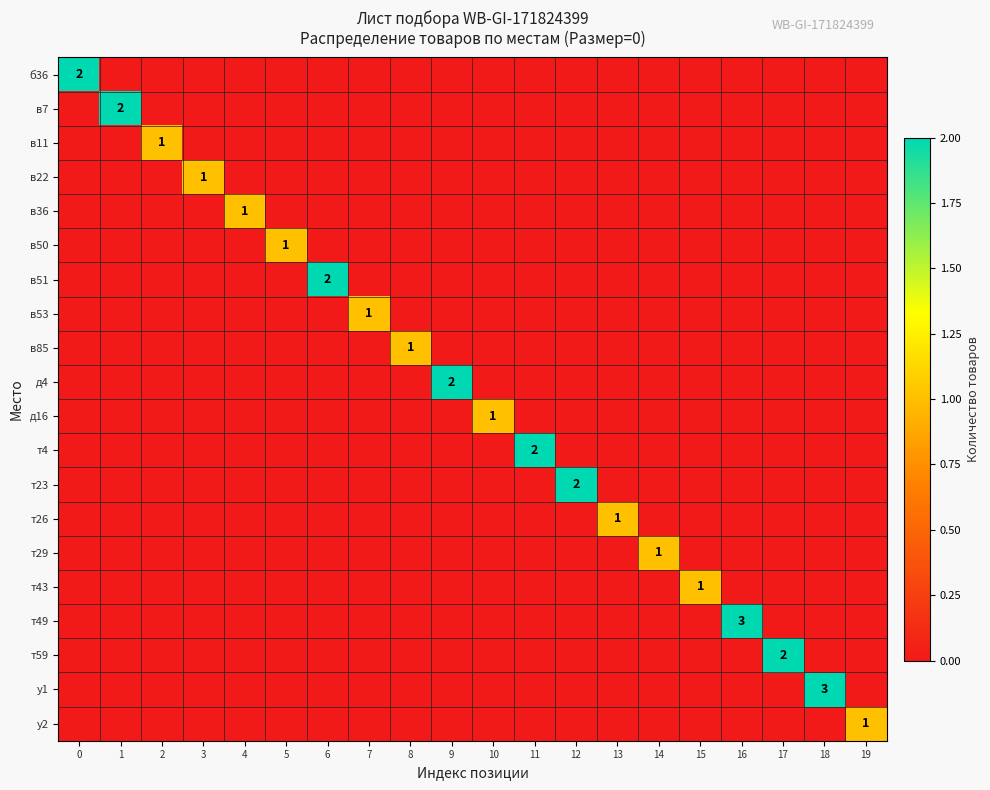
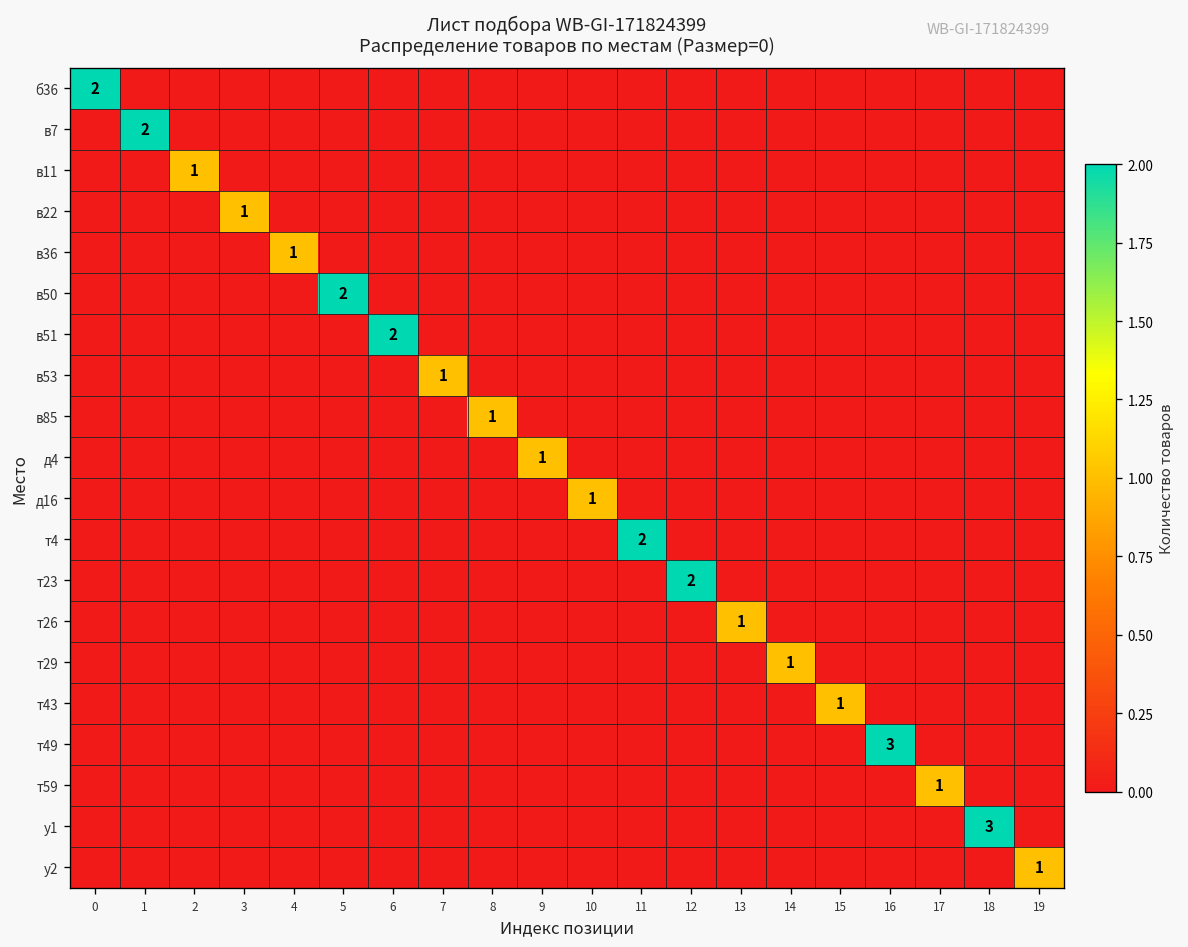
  {
    "б36": {
      "0": 2
    },
    "в7": {
      "1": 2
    },
    "в11": {
      "2": 1
    },
    "в22": {
      "3": 1
    },
    "в36": {
      "4": 1
    },
    "в50": {
-     "5": 1
+     "5": 2
    },
    "в51": {
      "6": 2
    },
    "в53": {
      "7": 1
    },
    "в85": {
      "8": 1
    },
    "д4": {
-     "9": 2
+     "9": 1
    },
    "д16": {
      "10": 1
    },
    "т4": {
      "11": 2
    },
    "т23": {
      "12": 2
    },
    "т26": {
      "13": 1
    },
    "т29": {
      "14": 1
    },
    "т43": {
      "15": 1
    },
    "т49": {
      "16": 3
    },
    "т59": {
-     "17": 2
+     "17": 1
    },
    "у1": {
      "18": 3
    },
    "у2": {
      "19": 1
    }
  }
